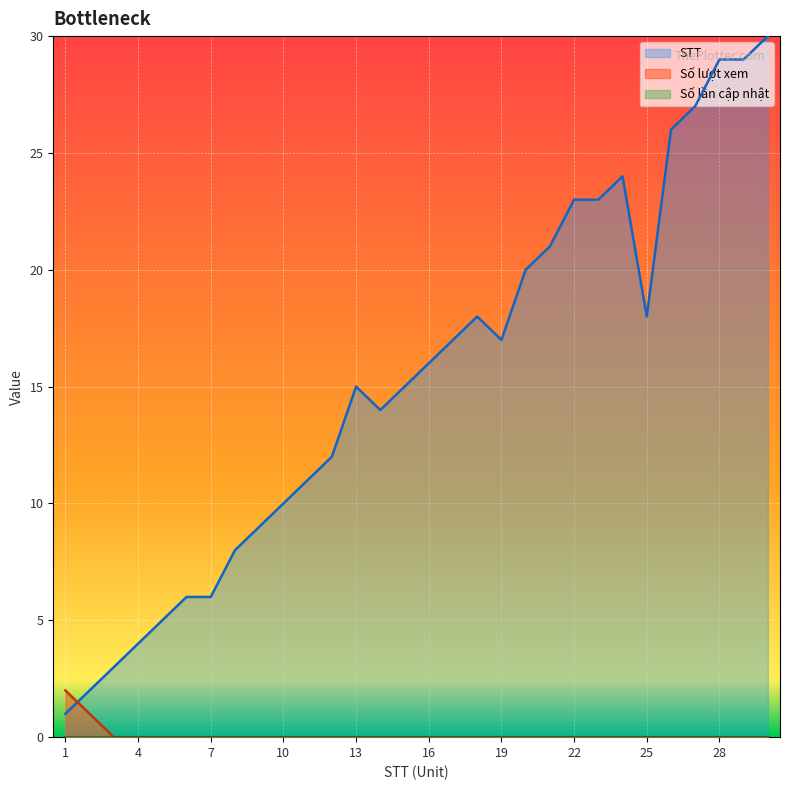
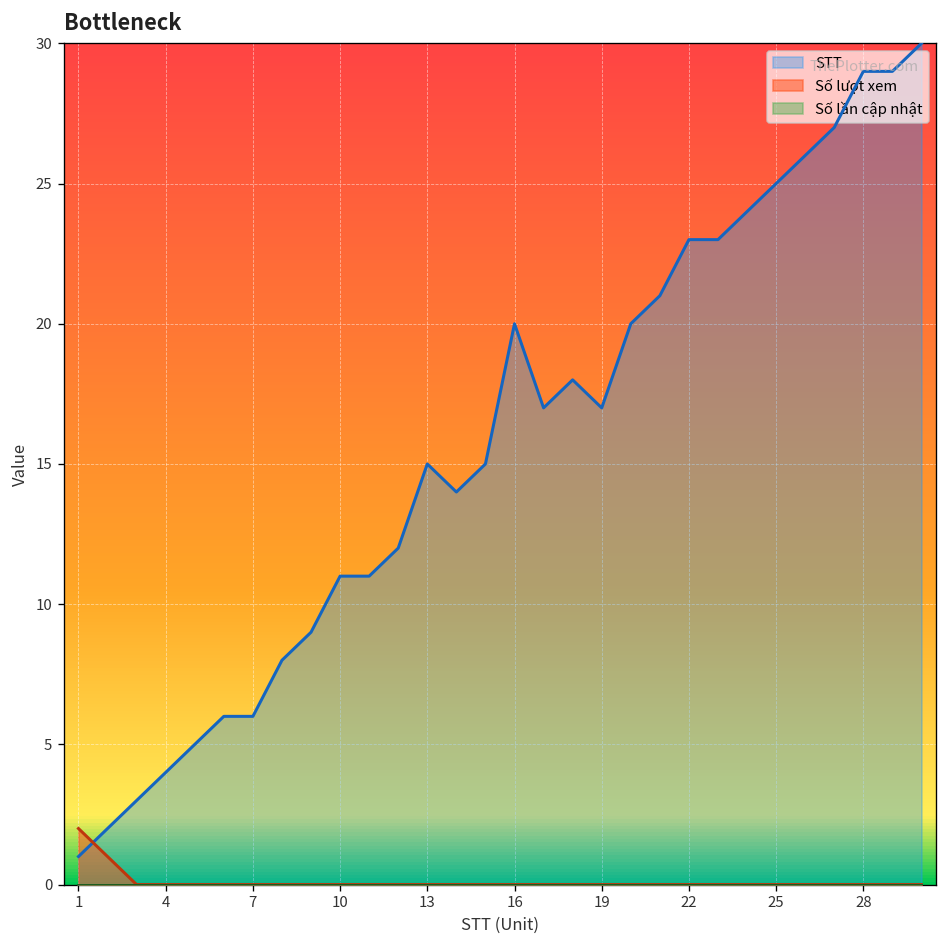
  {
    "STT": {
      "1": 1,
      "4": 4,
      "7": 6,
-     "10": 10,
+     "10": 11,
      "13": 15,
-     "16": 16,
+     "16": 20,
      "19": 17,
      "22": 23,
-     "25": 18
+     "25": 25
    },
    "Số lượt xem": {
      "1": 2
    },
    "Số lần cập nhật": {
      "1": 0
    }
  }
